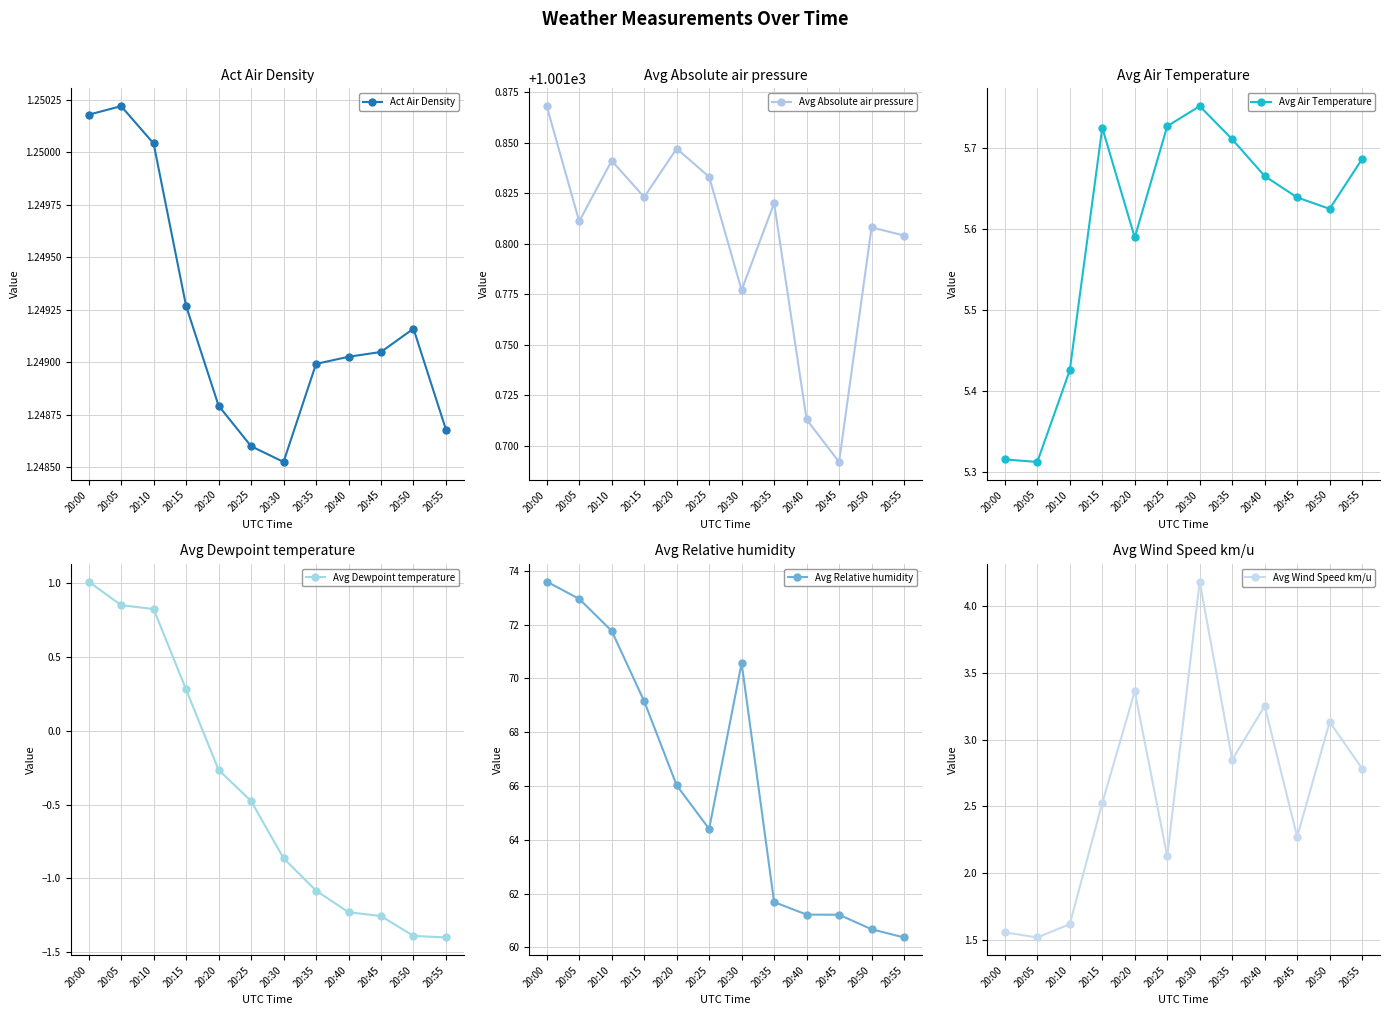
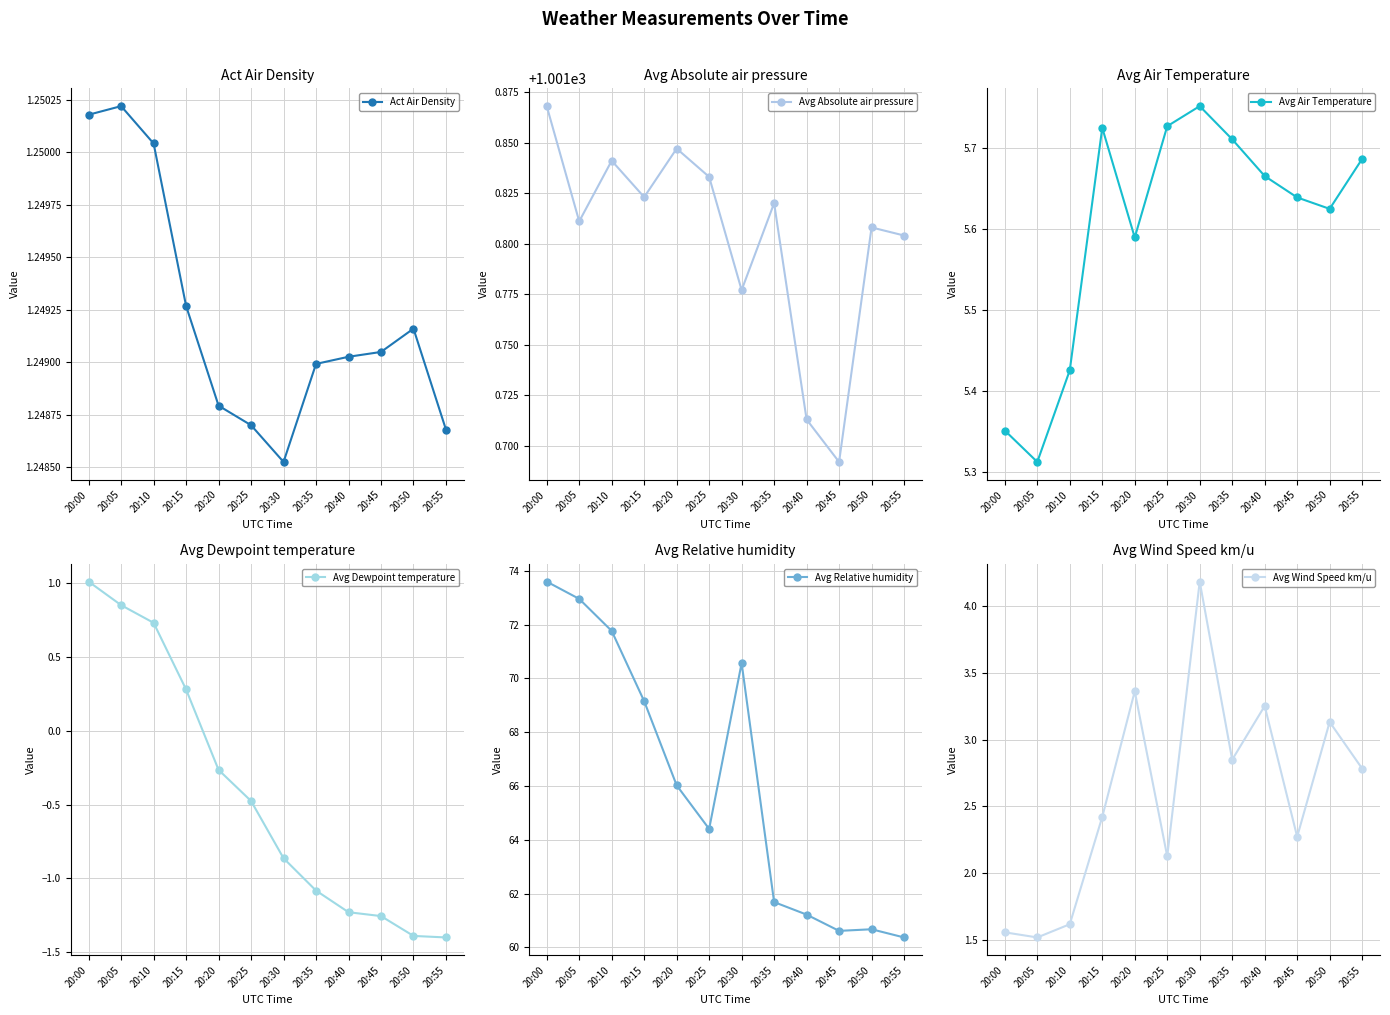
  {
    "Act Air Density": {
      "20:00": 1.25018,
      "20:05": 1.25022,
      "20:10": 1.25004,
      "20:15": 1.24927,
      "20:20": 1.2488,
-     "20:25": 1.2486,
+     "20:25": 1.2487,
      "20:30": 1.24853,
      "20:35": 1.2490,
      "20:40": 1.24903,
      "20:45": 1.24905,
      "20:50": 1.24916,
      "20:55": 1.24868
    },
    "Avg Absolute air pressure": {
      "20:00": 1001.868,
      "20:05": 1001.811,
      "20:10": 1001.841,
      "20:15": 1001.823,
      "20:20": 1001.847,
      "20:25": 1001.833,
      "20:30": 1001.777,
      "20:35": 1001.820,
      "20:40": 1001.713,
      "20:45": 1001.692,
      "20:50": 1001.808,
      "20:55": 1001.804
    },
    "Avg Air Temperature": {
-     "20:00": 5.32,
+     "20:00": 5.35,
      "20:05": 5.31,
      "20:10": 5.43,
      "20:15": 5.73,
      "20:20": 5.59,
      "20:25": 5.73,
      "20:30": 5.75,
      "20:35": 5.71,
      "20:40": 5.67,
      "20:45": 5.64,
      "20:50": 5.62,
      "20:55": 5.69
    },
    "Avg Dewpoint temperature": {
      "20:00": 1.01,
      "20:05": 0.85,
-     "20:10": 0.82,
+     "20:10": 0.73,
      "20:15": 0.28,
      "20:20": -0.27,
      "20:25": -0.48,
      "20:30": -0.86,
      "20:35": -1.08,
      "20:40": -1.23,
      "20:45": -1.25,
      "20:50": -1.39,
      "20:55": -1.40
    },
    "Avg Relative humidity": {
      "20:00": 73.6,
      "20:05": 73.0,
      "20:10": 71.8,
      "20:15": 69.1,
      "20:20": 66.0,
      "20:25": 64.4,
      "20:30": 70.6,
      "20:35": 61.7,
      "20:40": 61.2,
-     "20:45": 61.2,
+     "20:45": 60.6,
      "20:50": 60.7,
      "20:55": 60.4
    },
    "Avg Wind Speed km/u": {
      "20:00": 1.56,
      "20:05": 1.52,
      "20:10": 1.62,
-     "20:15": 2.53,
+     "20:15": 2.42,
      "20:20": 3.36,
      "20:25": 2.13,
      "20:30": 4.18,
      "20:35": 2.85,
      "20:40": 3.25,
      "20:45": 2.27,
      "20:50": 3.13,
      "20:55": 2.78
    }
  }
